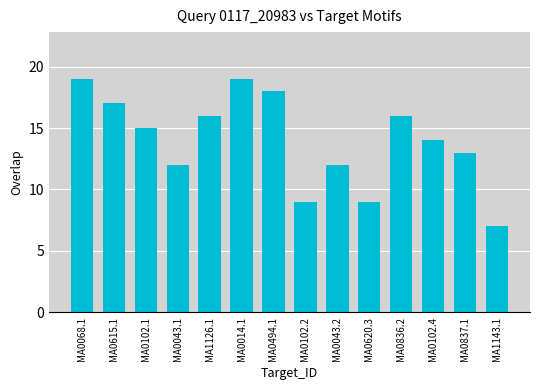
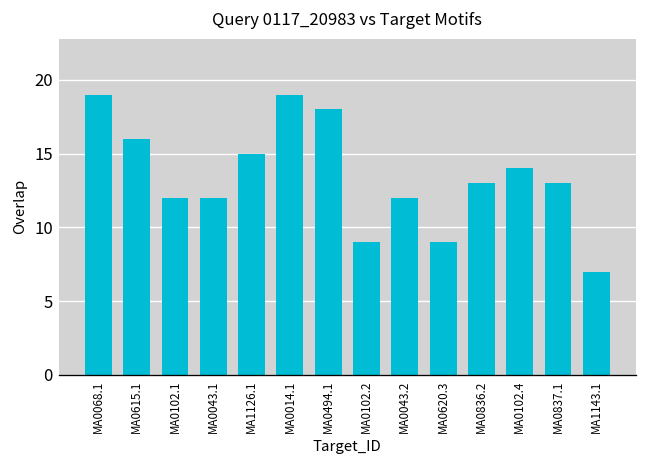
  {
    "MA0068.1": 19,
-   "MA0615.1": 17,
-   "MA0102.1": 15,
+   "MA0615.1": 16,
+   "MA0102.1": 12,
    "MA0043.1": 12,
-   "MA1126.1": 16,
+   "MA1126.1": 15,
    "MA0014.1": 19,
    "MA0494.1": 18,
    "MA0102.2": 9,
    "MA0043.2": 12,
    "MA0620.3": 9,
-   "MA0836.2": 16,
+   "MA0836.2": 13,
    "MA0102.4": 14,
    "MA0837.1": 13,
    "MA1143.1": 7
  }
